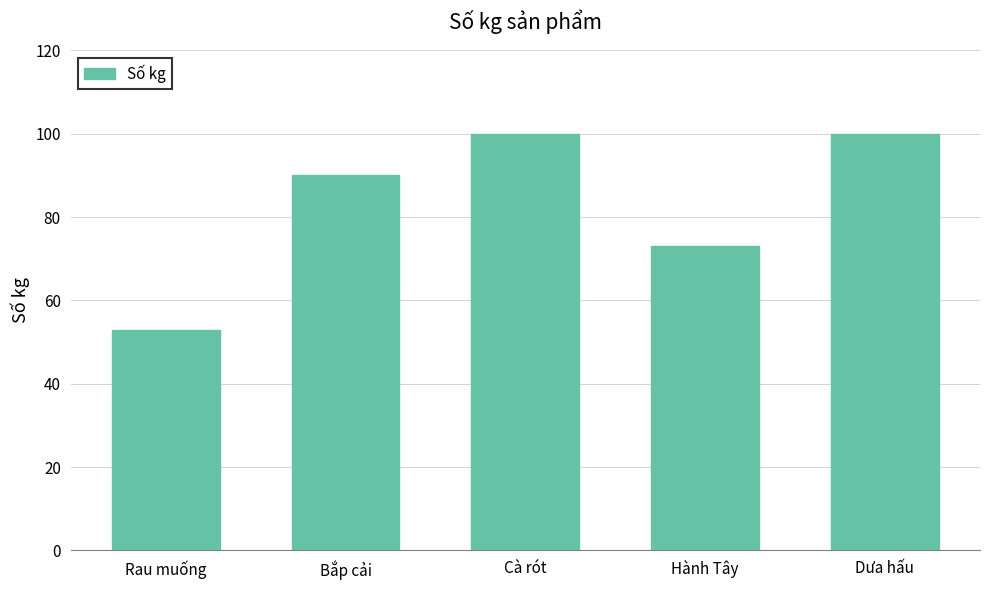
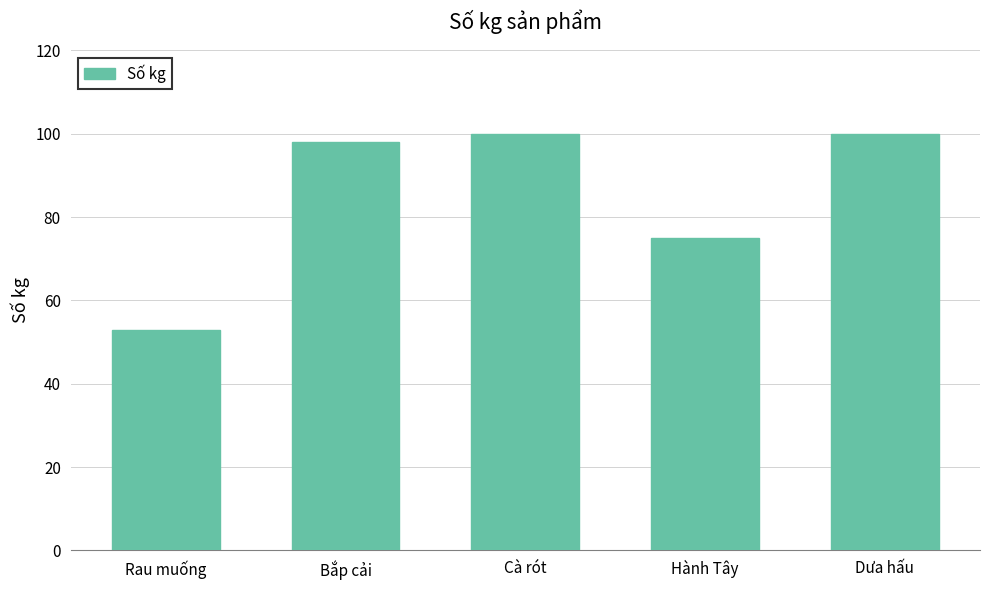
  {
    "Rau muống": 53,
-   "Bắp cải": 90,
+   "Bắp cải": 98,
    "Cà rót": 100,
-   "Hành Tây": 73,
+   "Hành Tây": 75,
    "Dưa hấu": 100
  }
